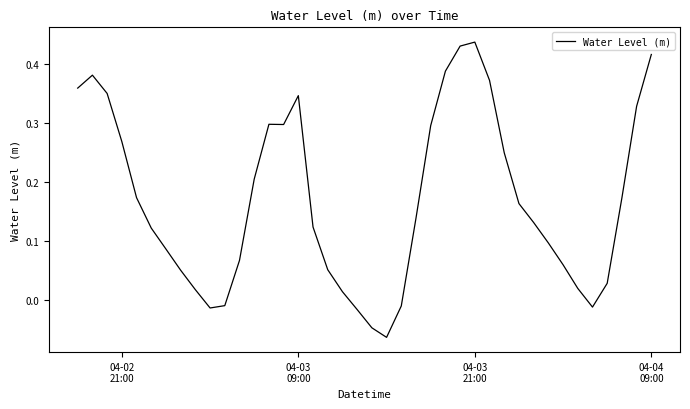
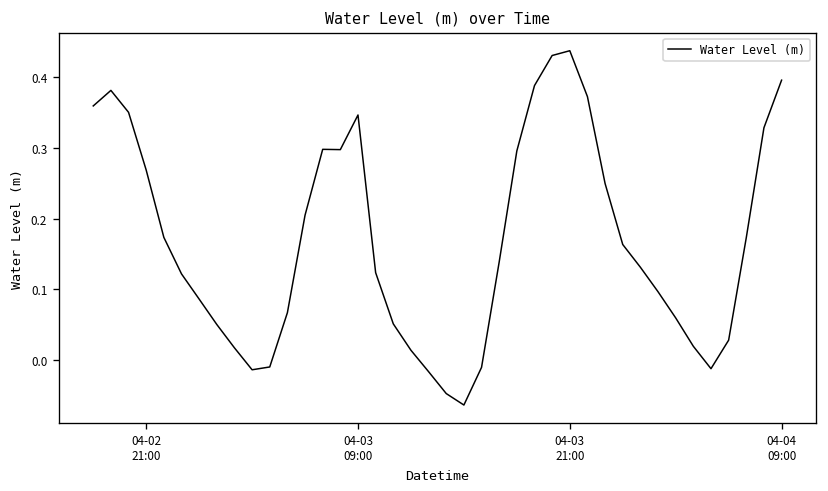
  {
    "04-02 21:00": 0.27,
    "04-03 09:00": 0.35,
    "04-03 21:00": 0.44,
-   "04-04 09:00": 0.42
+   "04-04 09:00": 0.40
  }
